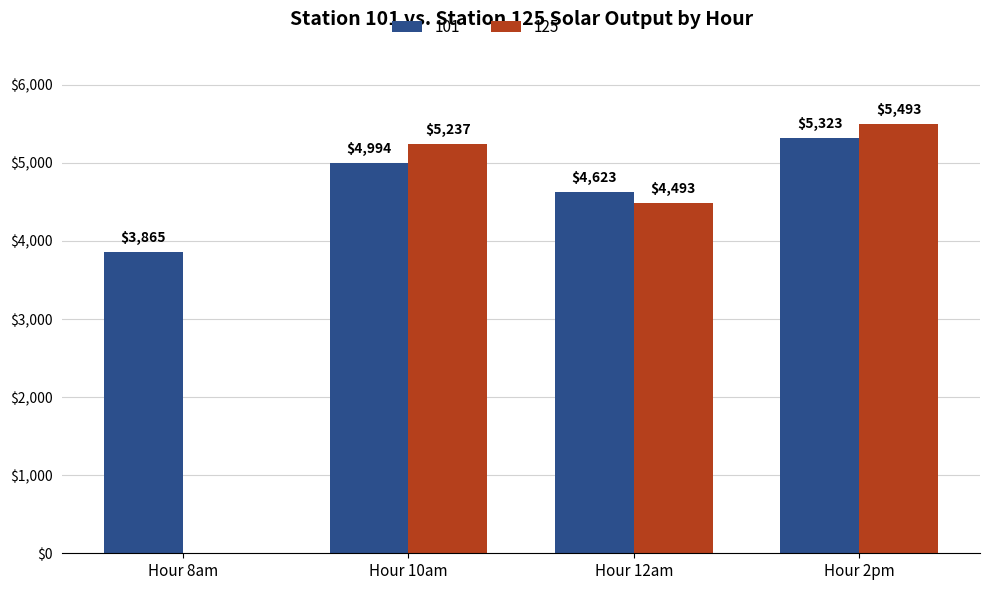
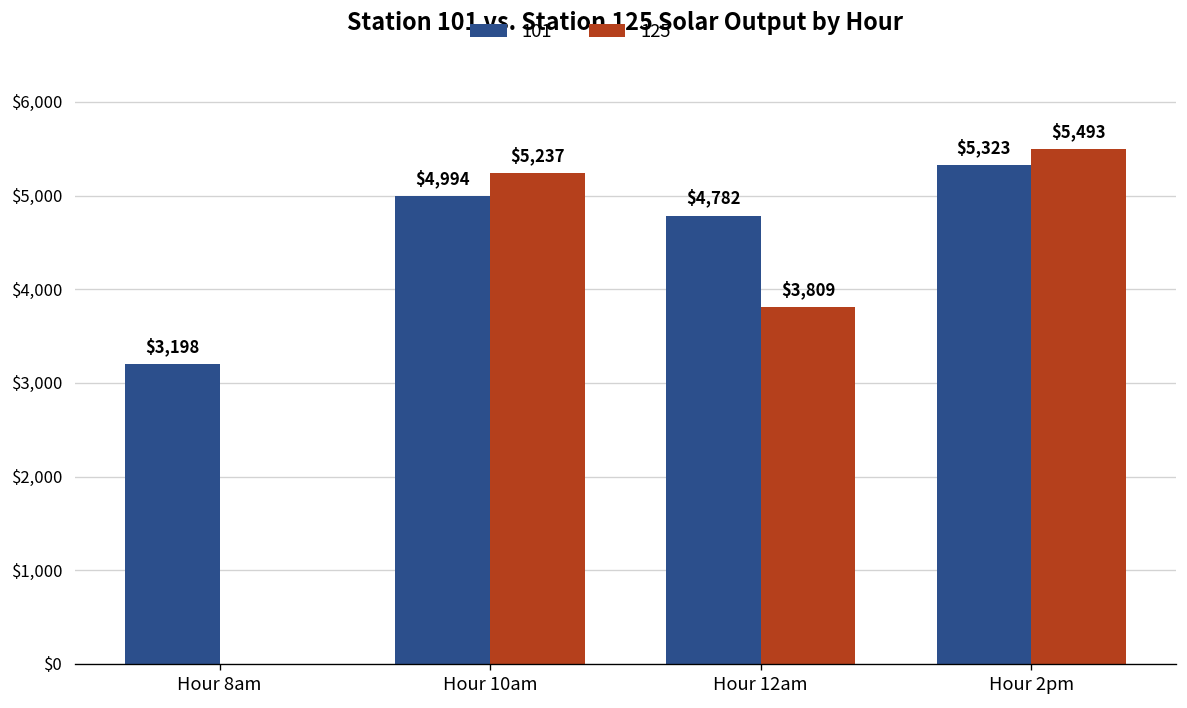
  {
    "101": {
-     "Hour 8am": "$3,865",
+     "Hour 8am": "$3,198",
      "Hour 10am": "$4,994",
-     "Hour 12am": "$4,623",
+     "Hour 12am": "$4,782",
      "Hour 2pm": "$5,323"
    },
    "125": {
      "Hour 10am": "$5,237",
-     "Hour 12am": "$4,493",
+     "Hour 12am": "$3,809",
      "Hour 2pm": "$5,493"
    }
  }
